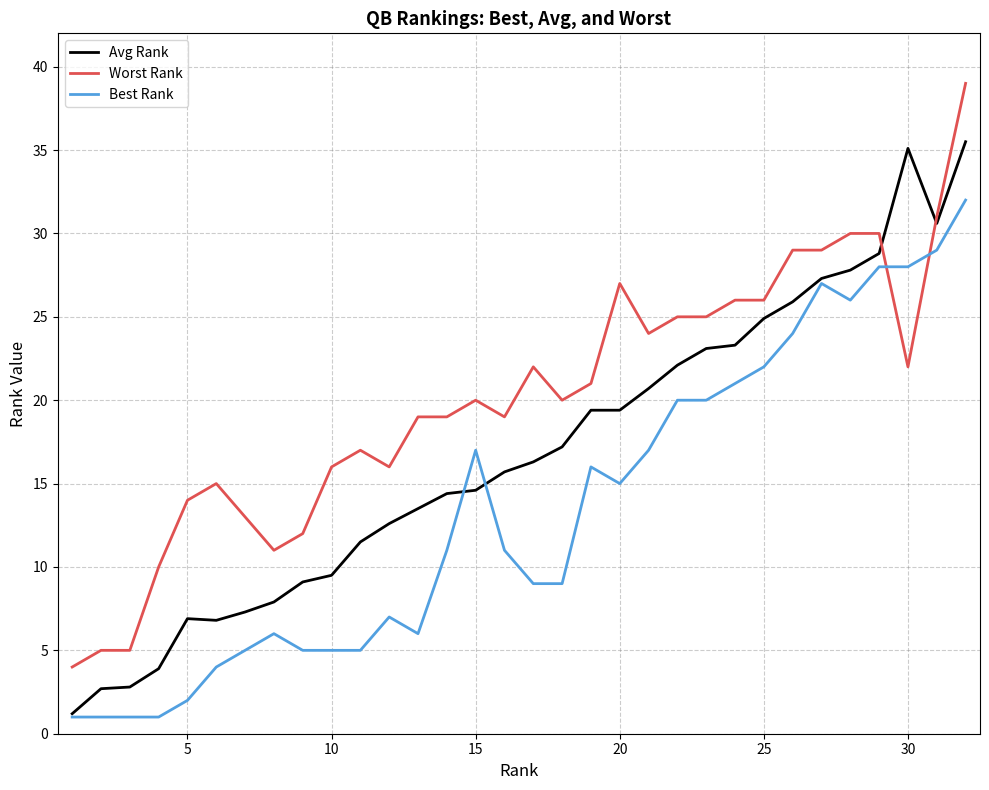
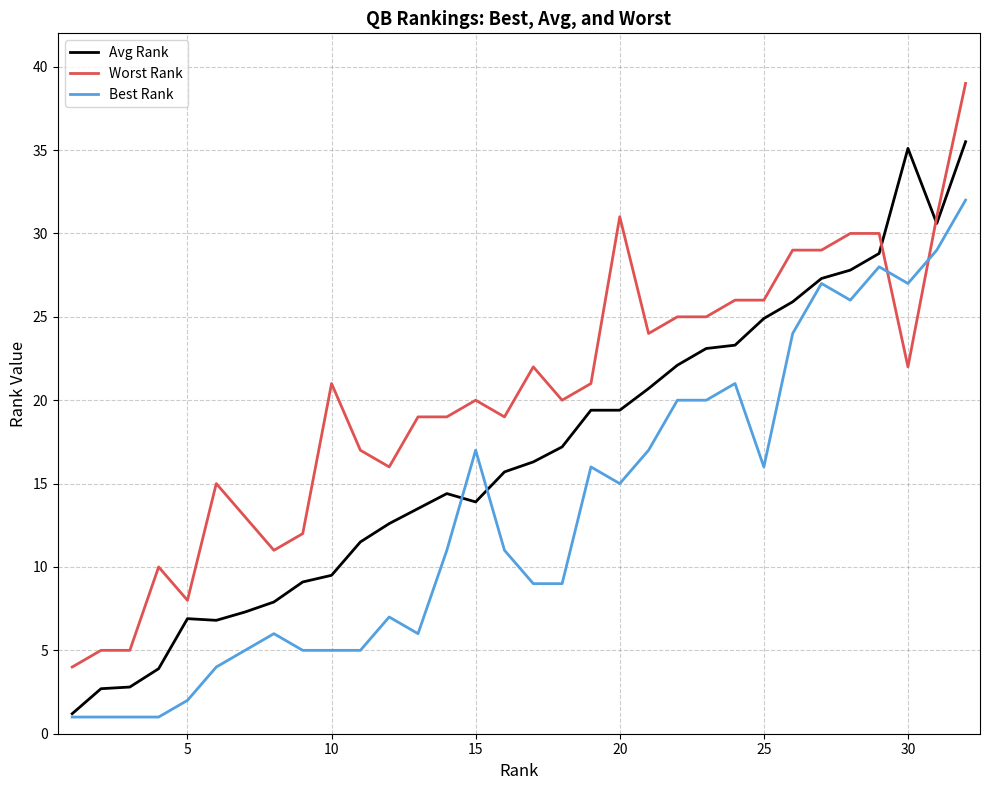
  {
    "Avg Rank": {
      "5": 6.9,
      "10": 9.5,
-     "15": 14.6,
+     "15": 13.9,
      "20": 19.4,
      "25": 24.9,
      "30": 35.1
    },
    "Worst Rank": {
-     "5": 14,
-     "10": 16,
+     "5": 8,
+     "10": 21,
      "15": 20,
-     "20": 27,
+     "20": 31,
      "25": 26,
      "30": 22
    },
    "Best Rank": {
      "5": 2,
      "10": 5,
      "15": 17,
      "20": 15,
-     "25": 22,
-     "30": 28
+     "25": 16,
+     "30": 27
    }
  }
